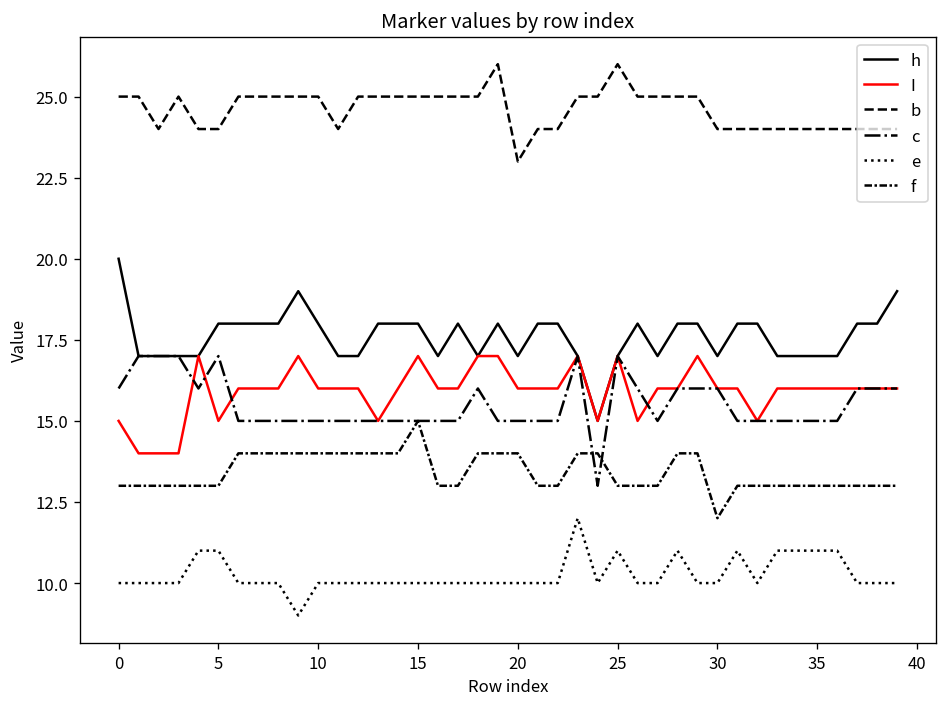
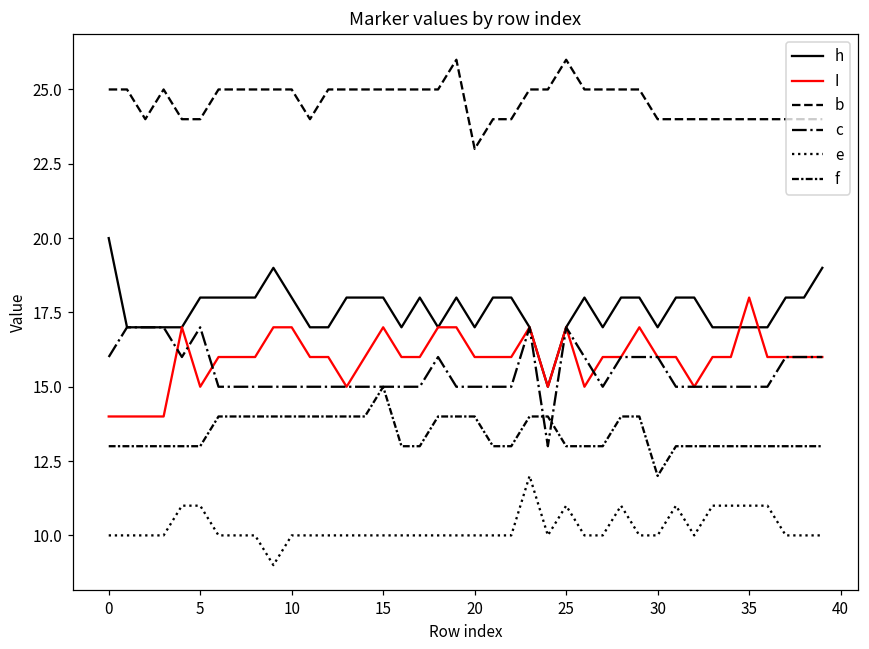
  {
    "I": {
-     "0": 15,
+     "0": 14,
      "5": 15,
-     "10": 16,
+     "10": 17,
      "15": 17,
      "20": 16,
-     "35": 16
+     "35": 18
    }
  }
